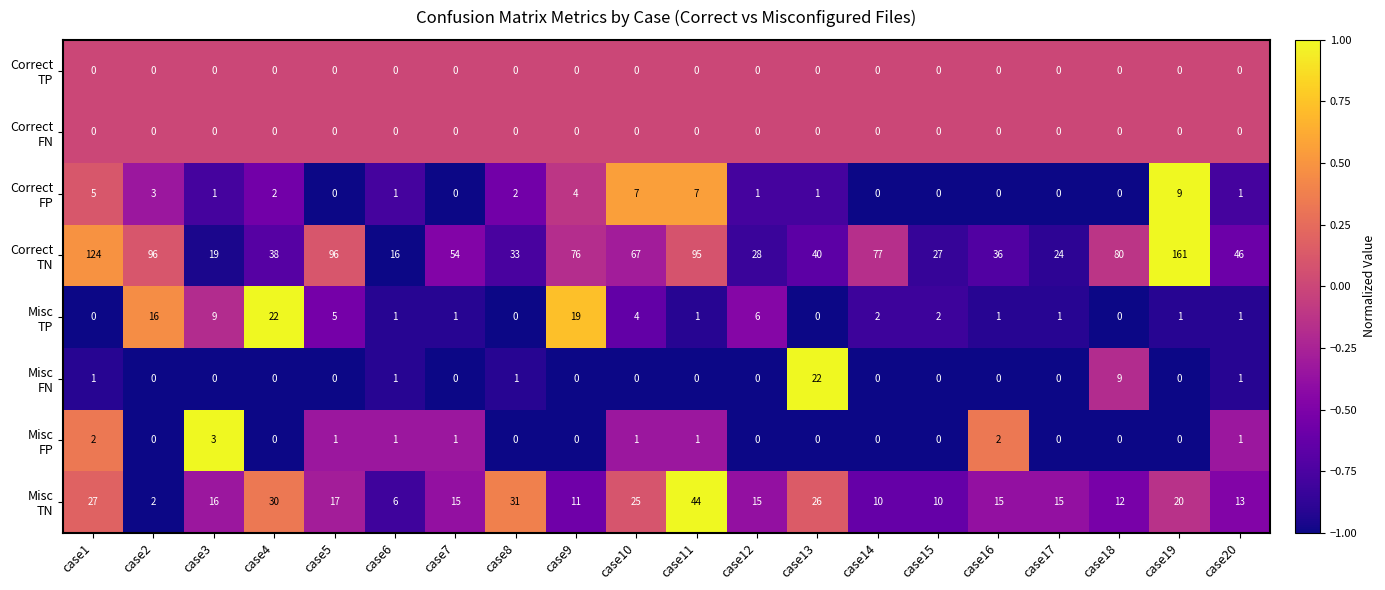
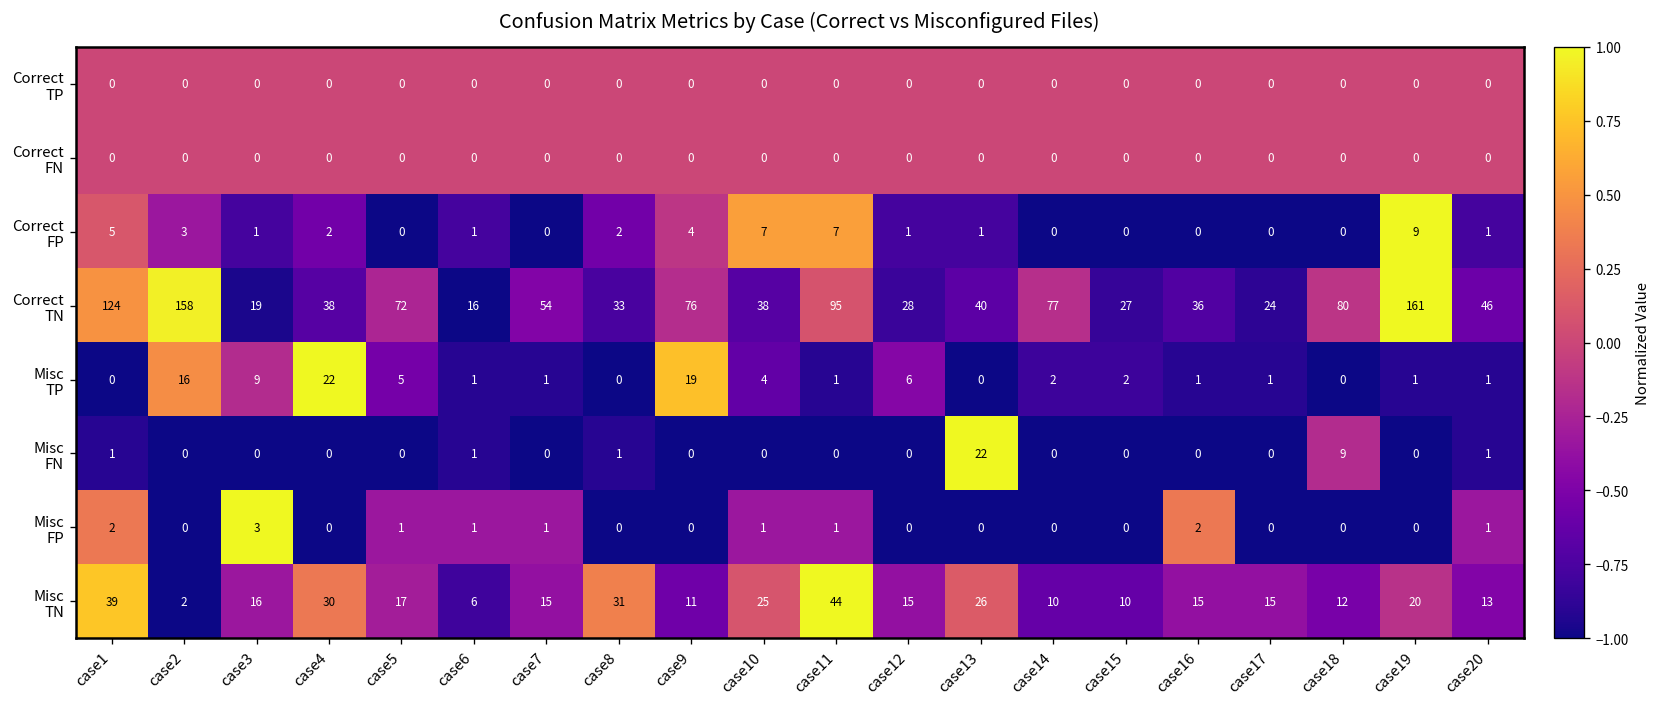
  {
    "Correct TP": {
      "case1": 0,
      "case2": 0,
      "case3": 0,
      "case4": 0,
      "case5": 0,
      "case6": 0,
      "case7": 0,
      "case8": 0,
      "case9": 0,
      "case10": 0,
      "case11": 0,
      "case12": 0,
      "case13": 0,
      "case14": 0,
      "case15": 0,
      "case16": 0,
      "case17": 0,
      "case18": 0,
      "case19": 0,
      "case20": 0
    },
    "Correct FN": {
      "case1": 0,
      "case2": 0,
      "case3": 0,
      "case4": 0,
      "case5": 0,
      "case6": 0,
      "case7": 0,
      "case8": 0,
      "case9": 0,
      "case10": 0,
      "case11": 0,
      "case12": 0,
      "case13": 0,
      "case14": 0,
      "case15": 0,
      "case16": 0,
      "case17": 0,
      "case18": 0,
      "case19": 0,
      "case20": 0
    },
    "Correct FP": {
      "case1": 5,
      "case2": 3,
      "case3": 1,
      "case4": 2,
      "case5": 0,
      "case6": 1,
      "case7": 0,
      "case8": 2,
      "case9": 4,
      "case10": 7,
      "case11": 7,
      "case12": 1,
      "case13": 1,
      "case14": 0,
      "case15": 0,
      "case16": 0,
      "case17": 0,
      "case18": 0,
      "case19": 9,
      "case20": 1
    },
    "Correct TN": {
      "case1": 124,
-     "case2": 96,
+     "case2": 158,
      "case3": 19,
      "case4": 38,
-     "case5": 96,
+     "case5": 72,
      "case6": 16,
      "case7": 54,
      "case8": 33,
      "case9": 76,
-     "case10": 67,
+     "case10": 38,
      "case11": 95,
      "case12": 28,
      "case13": 40,
      "case14": 77,
      "case15": 27,
      "case16": 36,
      "case17": 24,
      "case18": 80,
      "case19": 161,
      "case20": 46
    },
    "Misc TP": {
      "case1": 0,
      "case2": 16,
      "case3": 9,
      "case4": 22,
      "case5": 5,
      "case6": 1,
      "case7": 1,
      "case8": 0,
      "case9": 19,
      "case10": 4,
      "case11": 1,
      "case12": 6,
      "case13": 0,
      "case14": 2,
      "case15": 2,
      "case16": 1,
      "case17": 1,
      "case18": 0,
      "case19": 1,
      "case20": 1
    },
    "Misc FN": {
      "case1": 1,
      "case2": 0,
      "case3": 0,
      "case4": 0,
      "case5": 0,
      "case6": 1,
      "case7": 0,
      "case8": 1,
      "case9": 0,
      "case10": 0,
      "case11": 0,
      "case12": 0,
      "case13": 22,
      "case14": 0,
      "case15": 0,
      "case16": 0,
      "case17": 0,
      "case18": 9,
      "case19": 0,
      "case20": 1
    },
    "Misc FP": {
      "case1": 2,
      "case2": 0,
      "case3": 3,
      "case4": 0,
      "case5": 1,
      "case6": 1,
      "case7": 1,
      "case8": 0,
      "case9": 0,
      "case10": 1,
      "case11": 1,
      "case12": 0,
      "case13": 0,
      "case14": 0,
      "case15": 0,
      "case16": 2,
      "case17": 0,
      "case18": 0,
      "case19": 0,
      "case20": 1
    },
    "Misc TN": {
-     "case1": 27,
+     "case1": 39,
      "case2": 2,
      "case3": 16,
      "case4": 30,
      "case5": 17,
      "case6": 6,
      "case7": 15,
      "case8": 31,
      "case9": 11,
      "case10": 25,
      "case11": 44,
      "case12": 15,
      "case13": 26,
      "case14": 10,
      "case15": 10,
      "case16": 15,
      "case17": 15,
      "case18": 12,
      "case19": 20,
      "case20": 13
    }
  }
